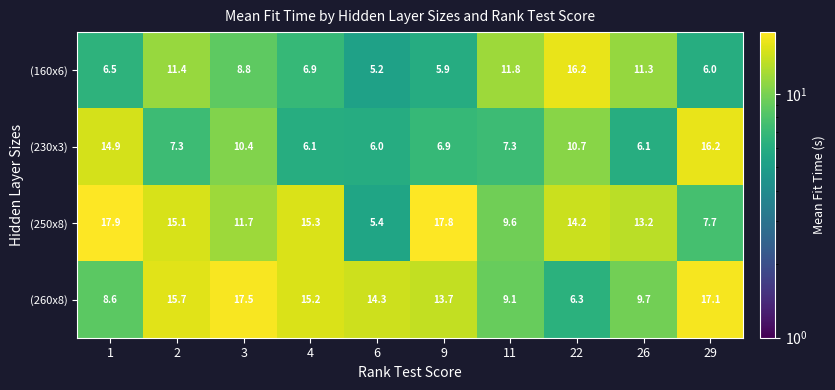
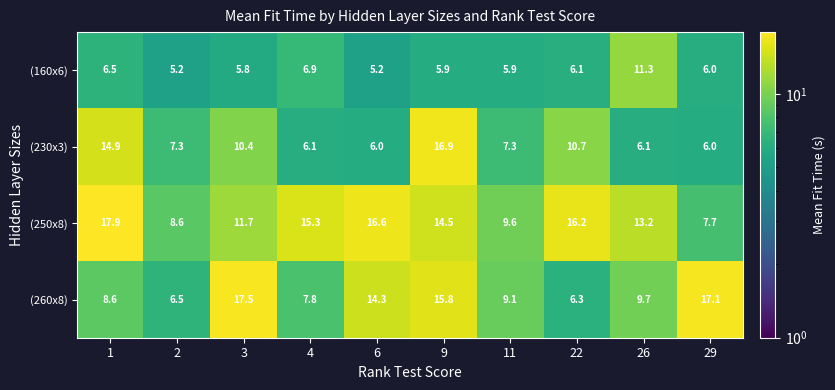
  {
    "(160x6)": {
      "1": 6.5,
-     "2": 11.4,
-     "3": 8.8,
+     "2": 5.2,
+     "3": 5.8,
      "4": 6.9,
      "6": 5.2,
      "9": 5.9,
-     "11": 11.8,
-     "22": 16.2,
+     "11": 5.9,
+     "22": 6.1,
      "26": 11.3,
      "29": 6.0
    },
    "(230x3)": {
      "1": 14.9,
      "2": 7.3,
      "3": 10.4,
      "4": 6.1,
      "6": 6.0,
-     "9": 6.9,
+     "9": 16.9,
      "11": 7.3,
      "22": 10.7,
      "26": 6.1,
-     "29": 16.2
+     "29": 6.0
    },
    "(250x8)": {
      "1": 17.9,
-     "2": 15.1,
+     "2": 8.6,
      "3": 11.7,
      "4": 15.3,
-     "6": 5.4,
-     "9": 17.8,
+     "6": 16.6,
+     "9": 14.5,
      "11": 9.6,
-     "22": 14.2,
+     "22": 16.2,
      "26": 13.2,
      "29": 7.7
    },
    "(260x8)": {
      "1": 8.6,
-     "2": 15.7,
+     "2": 6.5,
      "3": 17.5,
-     "4": 15.2,
+     "4": 7.8,
      "6": 14.3,
-     "9": 13.7,
+     "9": 15.8,
      "11": 9.1,
      "22": 6.3,
      "26": 9.7,
      "29": 17.1
    }
  }
